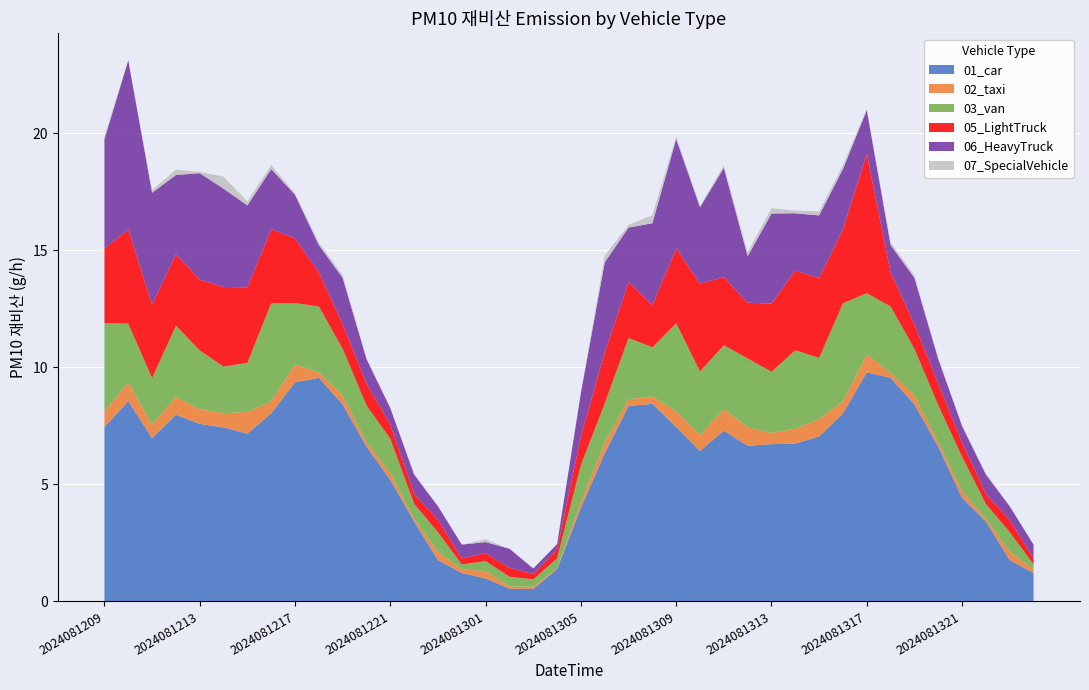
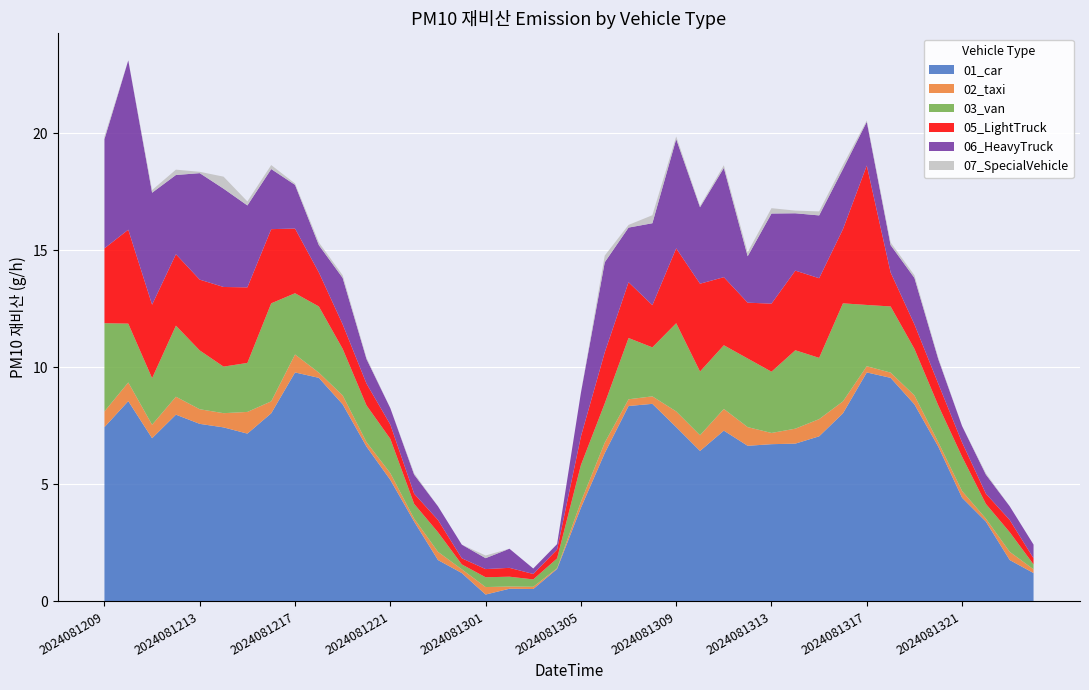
  {
    "01_car": {
      "2024081209": 7.4,
      "2024081213": 7.6,
-     "2024081217": 9.4,
+     "2024081217": 9.8,
      "2024081221": 5.2,
-     "2024081301": 1.0,
+     "2024081301": 0.3,
      "2024081305": 4.0,
      "2024081309": 7.4,
      "2024081313": 6.7,
      "2024081317": 9.8,
      "2024081321": 4.4
    },
    "02_taxi": {
      "2024081209": 0.7,
      "2024081213": 0.6,
      "2024081217": 0.8,
      "2024081221": 0.3,
      "2024081301": 0.3,
      "2024081305": 0.3,
      "2024081309": 0.7,
      "2024081313": 0.5,
-     "2024081317": 0.8,
+     "2024081317": 0.3,
      "2024081321": 0.3
    },
    "03_van": {
      "2024081209": 3.8,
      "2024081213": 2.5,
      "2024081217": 2.6,
      "2024081221": 1.5,
      "2024081301": 0.4,
      "2024081305": 1.6,
      "2024081309": 3.8,
      "2024081313": 2.6,
      "2024081317": 2.6,
      "2024081321": 1.5
    },
    "05_LightTruck": {
      "2024081209": 3.2,
      "2024081213": 3.0,
      "2024081217": 2.8,
      "2024081221": 0.6,
      "2024081301": 0.3,
      "2024081305": 1.2,
      "2024081309": 3.2,
      "2024081313": 2.9,
      "2024081317": 6.0,
      "2024081321": 0.6
    },
    "06_HeavyTruck": {
      "2024081209": 4.7,
      "2024081301": 0.5,
      "2024081309": 4.7,
      "2024081313": 3.8
    },
    "07_SpecialVehicle": {
      "2024081209": 0.1,
      "2024081301": 0.1,
      "2024081309": 0.1,
      "2024081313": 0.2
    }
  }
